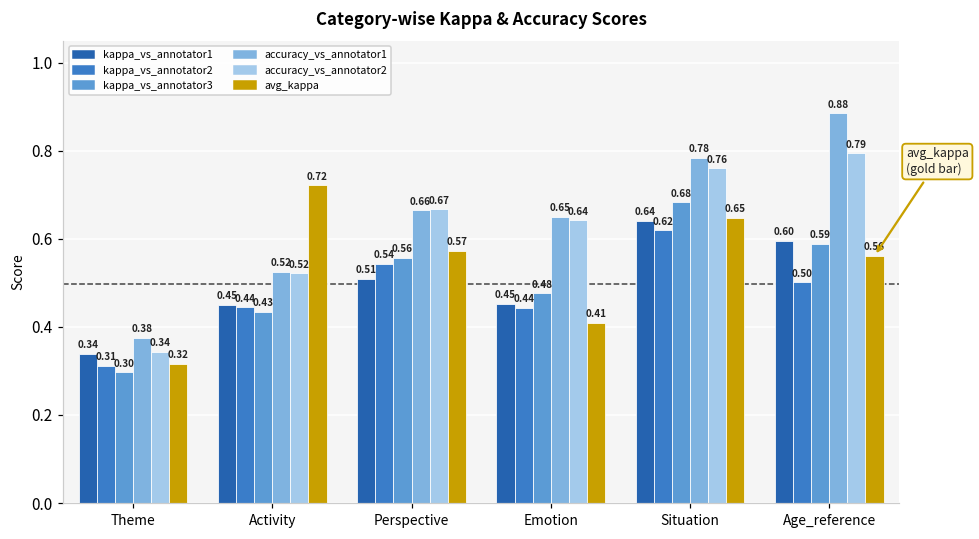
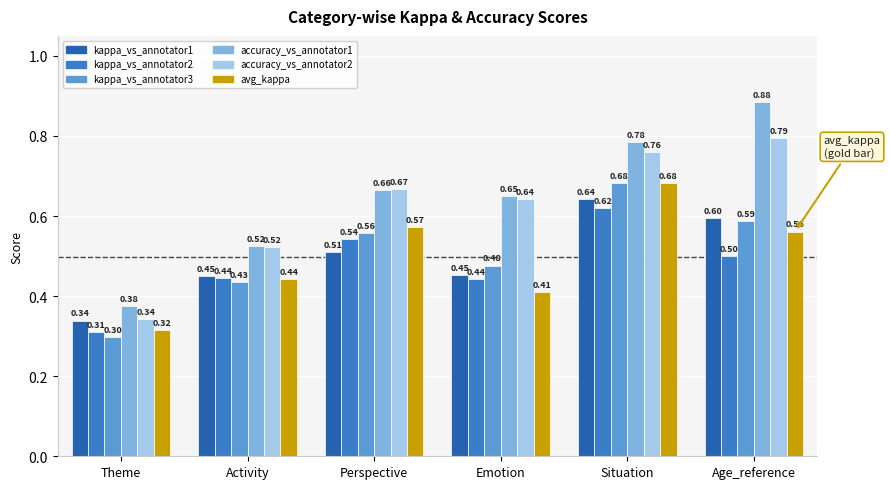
  {
    "avg_kappa": {
      "Theme": 0.32,
-     "Activity": 0.72,
+     "Activity": 0.44,
      "Perspective": 0.57,
      "Emotion": 0.41,
-     "Situation": 0.65
+     "Situation": 0.68
    }
  }
